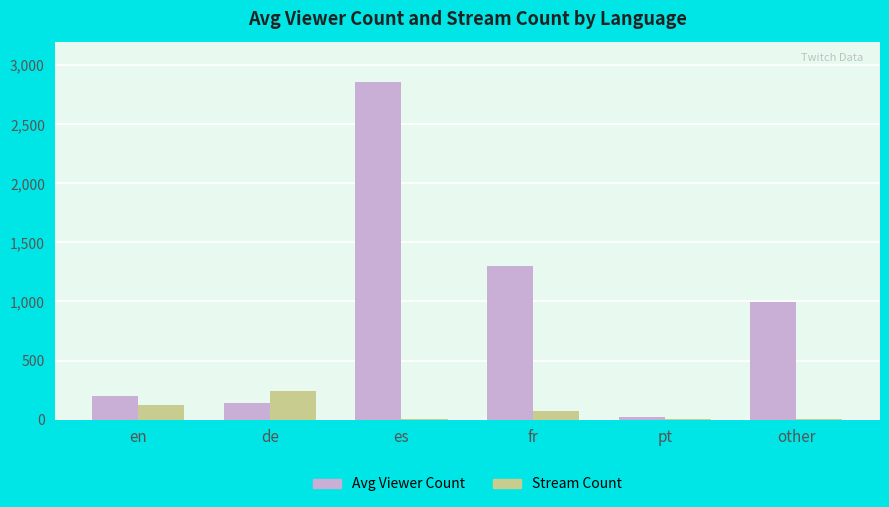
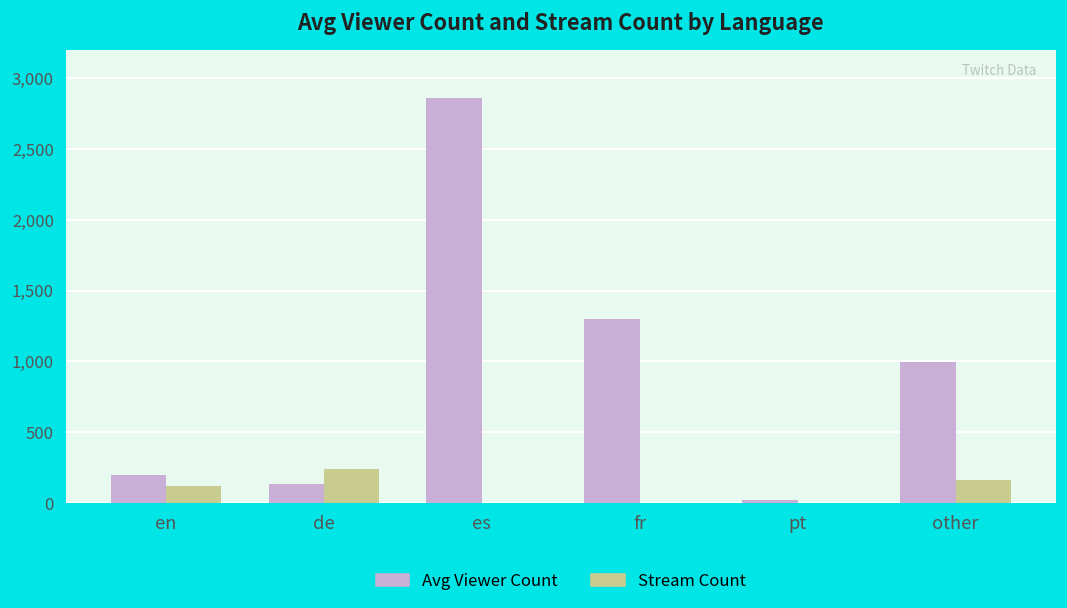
  {
    "Avg Viewer Count": {
      "en": "200",
      "de": "140",
      "es": "2,860",
      "fr": "1,300",
      "pt": "20",
      "other": "990"
    },
    "Stream Count": {
      "en": "120",
      "de": "240",
-     "fr": "70",
-     "other": "0"
+     "fr": "0",
+     "other": "160"
    }
  }
